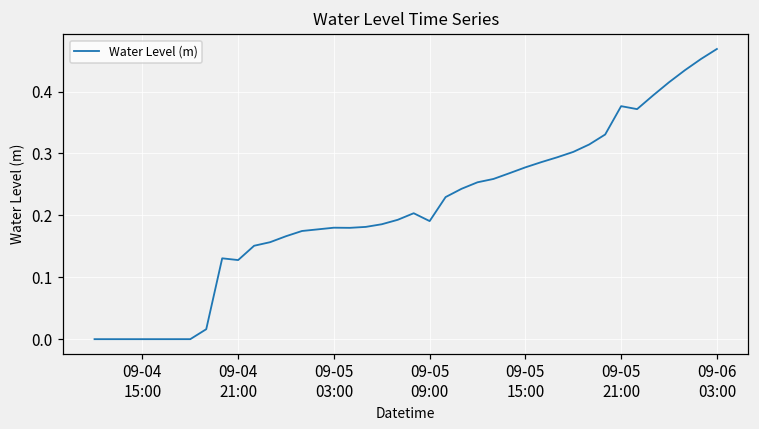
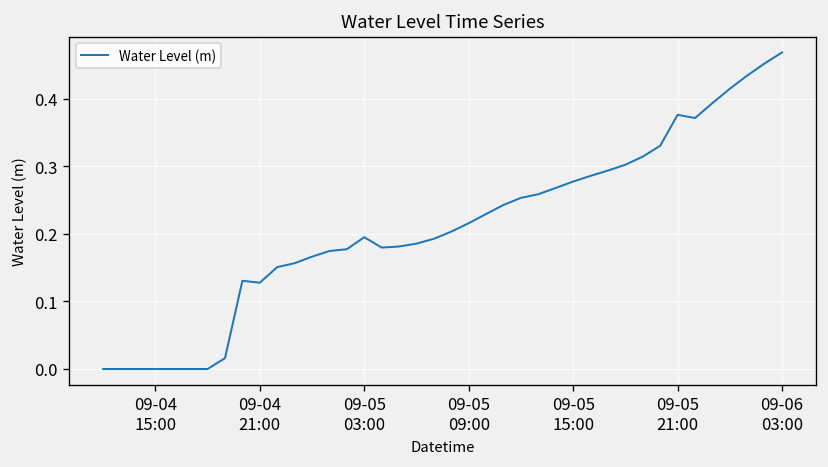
  {
    "09-04 15:00": 0.00,
    "09-04 21:00": 0.13,
-   "09-05 03:00": 0.18,
-   "09-05 09:00": 0.19,
+   "09-05 03:00": 0.20,
+   "09-05 09:00": 0.22,
    "09-05 15:00": 0.28,
    "09-05 21:00": 0.38,
    "09-06 03:00": 0.47
  }
